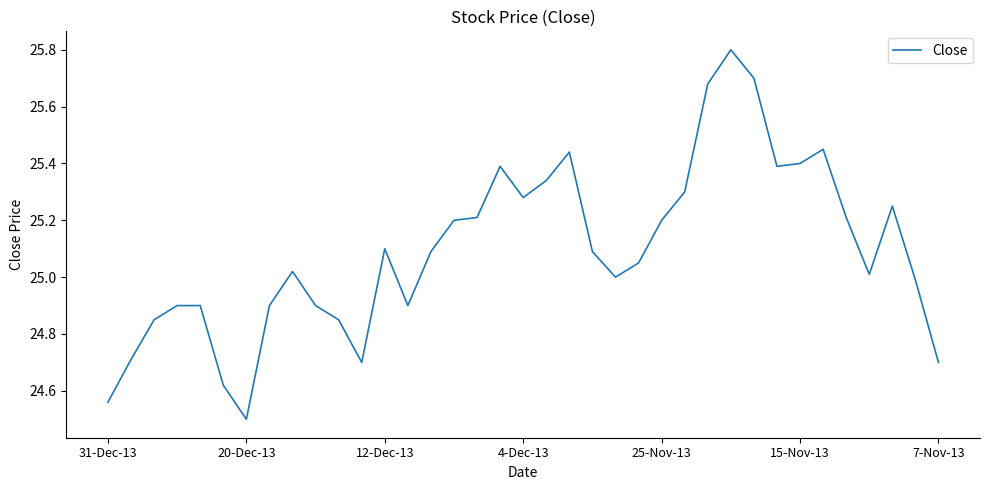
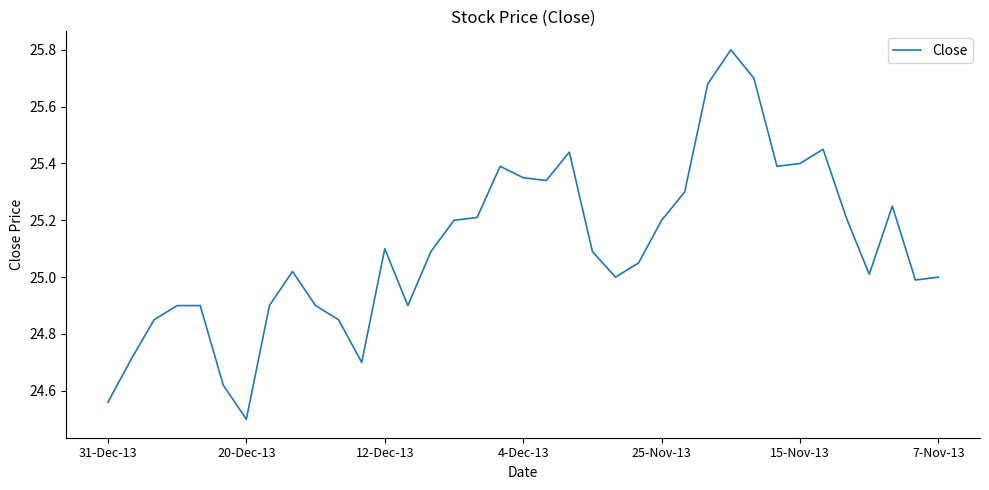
  {
    "31-Dec-13": 24.56,
    "20-Dec-13": 24.50,
    "12-Dec-13": 25.10,
-   "4-Dec-13": 25.28,
+   "4-Dec-13": 25.35,
    "25-Nov-13": 25.20,
    "15-Nov-13": 25.40,
-   "7-Nov-13": 24.7
+   "7-Nov-13": 25.0
  }
